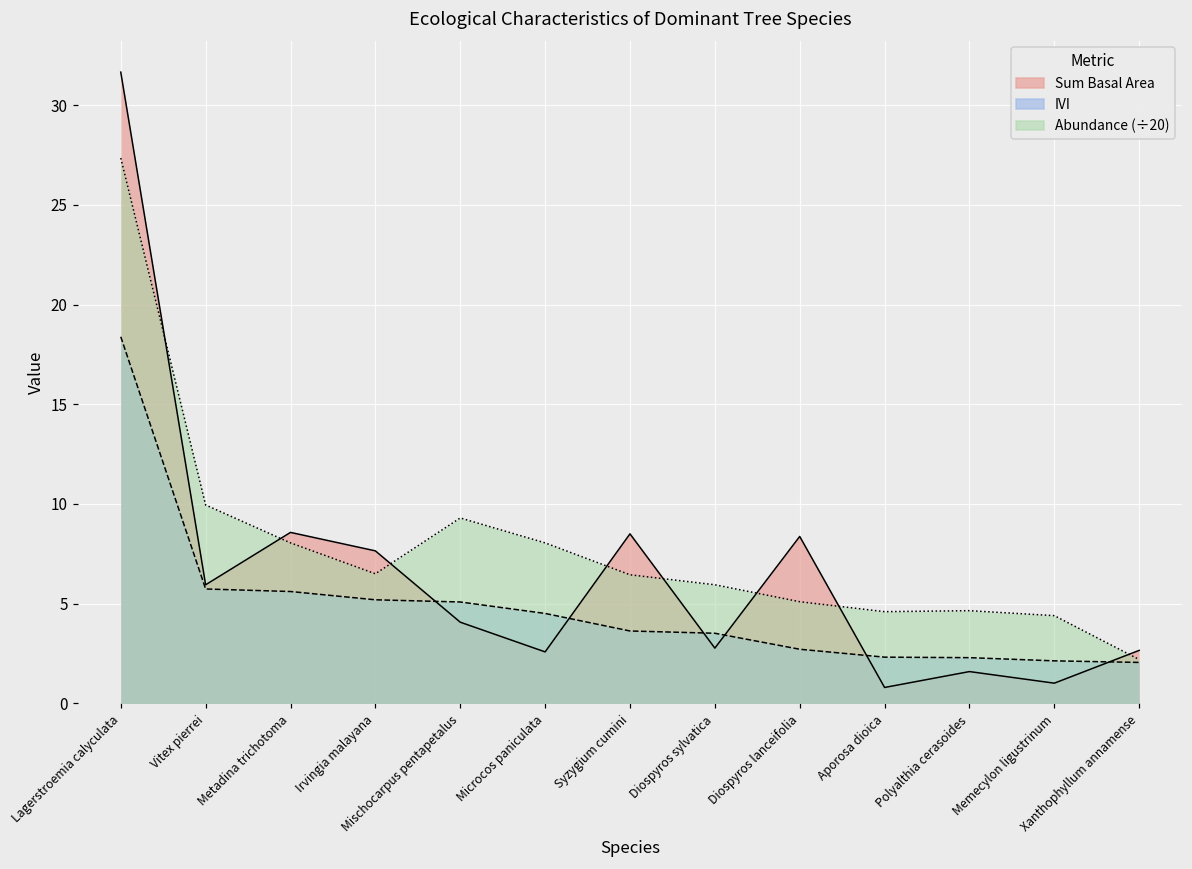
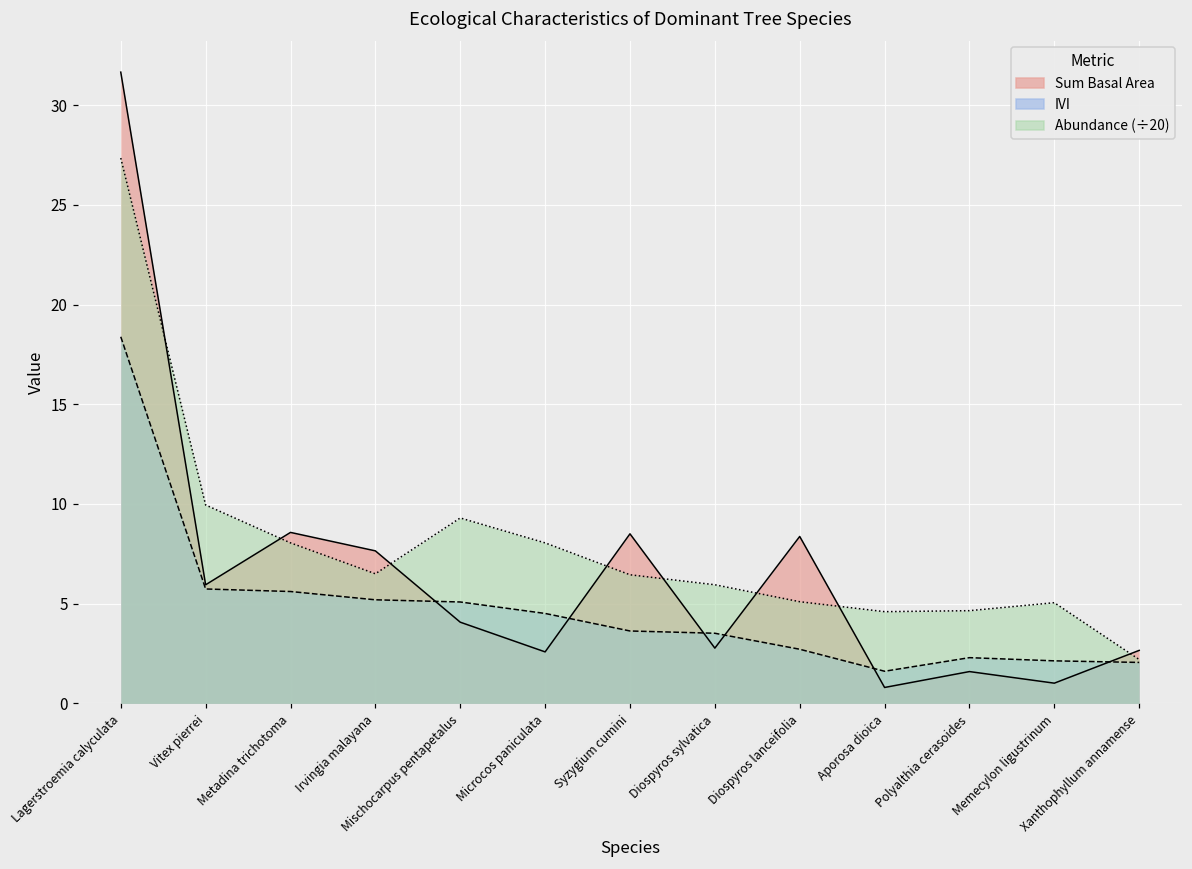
  {
    "Sum Basal Area": {
      "Lagerstroemia calyculata": 31.7,
      "Vitex pierrei": 5.9,
      "Metadina trichotoma": 8.6,
      "Irvingia malayana": 7.6,
      "Mischocarpus pentapetalus": 4.1,
      "Microcos paniculata": 2.6,
      "Syzygium cumini": 8.5,
      "Diospyros sylvatica": 2.8,
      "Diospyros lanceifolia": 8.4,
      "Aporosa dioica": 0.8,
      "Polyalthia cerasoides": 1.6,
      "Memecylon ligustrinum": 1.0,
      "Xanthophyllum annamense": 2.7
    },
    "IVI": {
      "Lagerstroemia calyculata": 18.4,
      "Vitex pierrei": 5.7,
      "Metadina trichotoma": 5.6,
      "Irvingia malayana": 5.2,
      "Mischocarpus pentapetalus": 5.1,
      "Microcos paniculata": 4.5,
      "Syzygium cumini": 3.6,
      "Diospyros sylvatica": 3.5,
      "Diospyros lanceifolia": 2.7,
-     "Aporosa dioica": 2.3,
+     "Aporosa dioica": 1.6,
      "Polyalthia cerasoides": 2.3,
      "Memecylon ligustrinum": 2.1,
      "Xanthophyllum annamense": 2.1
    },
    "Abundance (÷20)": {
      "Lagerstroemia calyculata": 27.4,
      "Vitex pierrei": 10.0,
      "Metadina trichotoma": 8.1,
      "Irvingia malayana": 6.5,
      "Mischocarpus pentapetalus": 9.3,
      "Microcos paniculata": 8.1,
      "Syzygium cumini": 6.5,
      "Diospyros sylvatica": 6.0,
      "Diospyros lanceifolia": 5.1,
      "Aporosa dioica": 4.6,
      "Polyalthia cerasoides": 4.7,
-     "Memecylon ligustrinum": 4.4,
+     "Memecylon ligustrinum": 5.1,
      "Xanthophyllum annamense": 2.2
    }
  }
